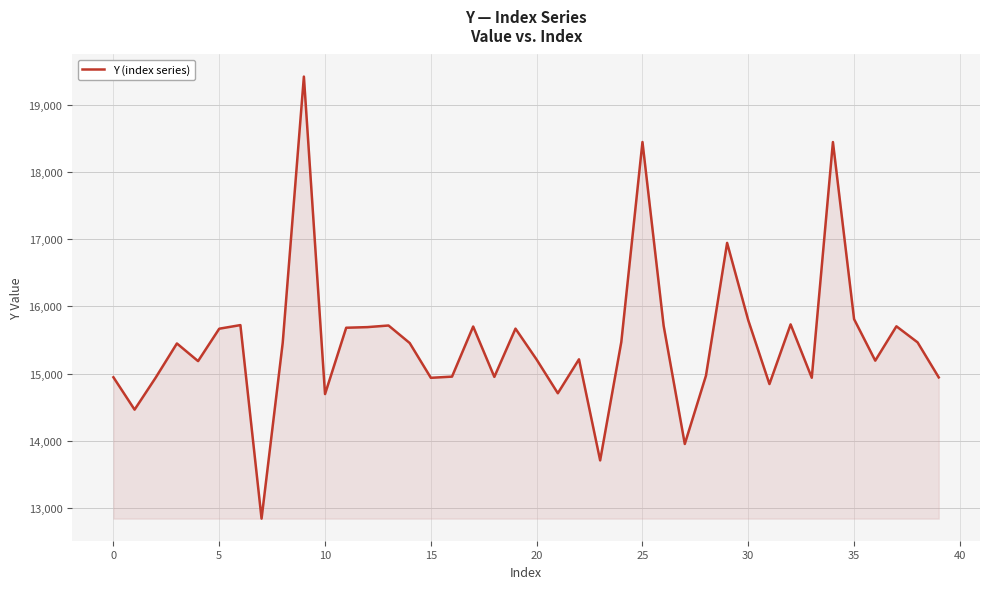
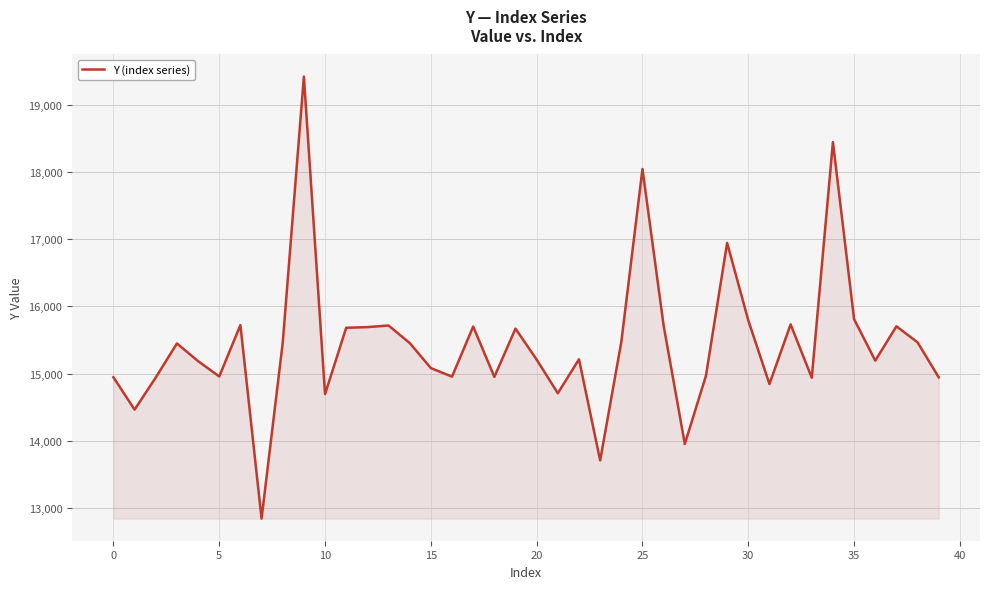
  {
    "0": "14,900",
-   "5": "15,700",
+   "5": "15,000",
    "10": "14,700",
-   "15": "14,900",
+   "15": "15,100",
    "20": "15,200",
-   "25": "18,400",
+   "25": "18,000",
    "30": "15,800",
    "35": "15,800"
  }
